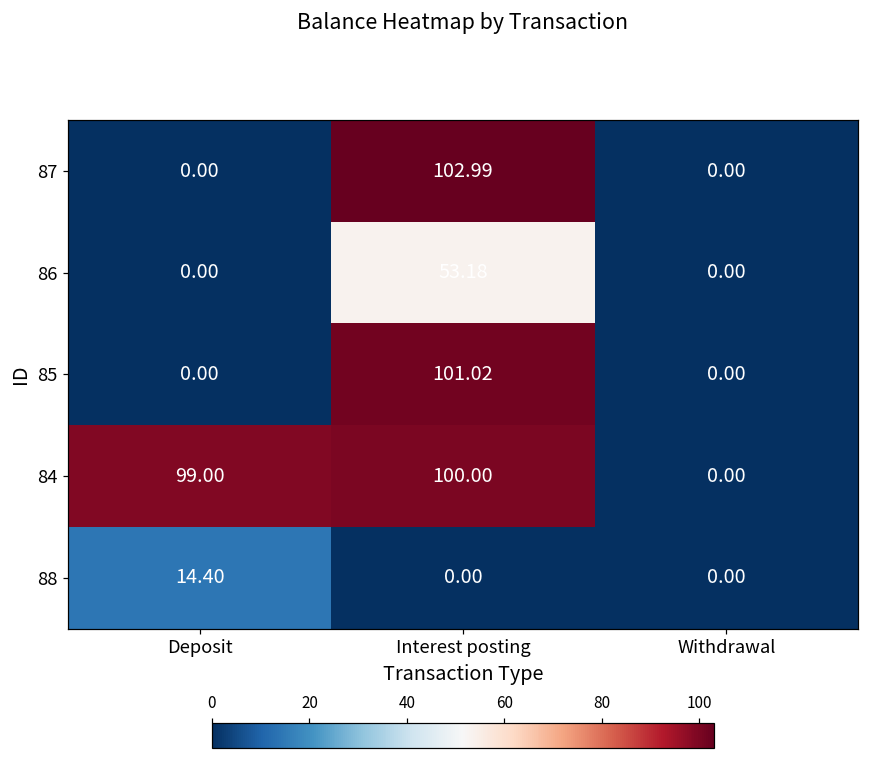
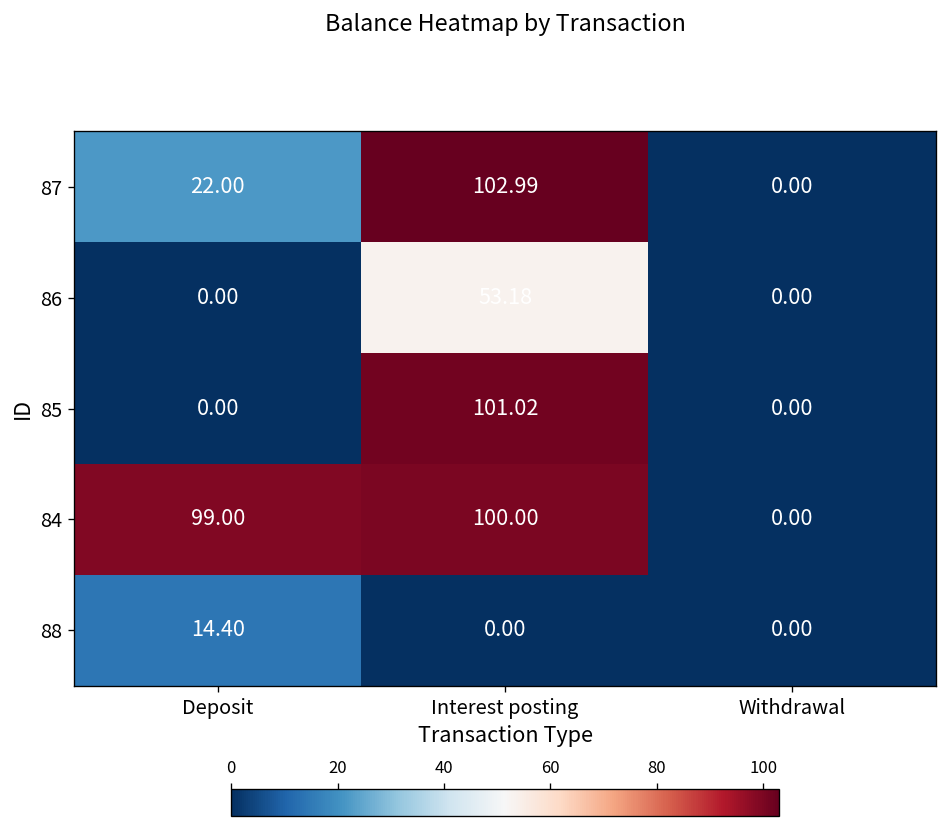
  {
    "87": {
-     "Deposit": 0.00,
+     "Deposit": 22.00,
      "Interest posting": 102.99,
      "Withdrawal": 0.00
    },
    "86": {
      "Deposit": 0.00,
      "Withdrawal": 0.00
    },
    "85": {
      "Deposit": 0.00,
      "Interest posting": 101.02,
      "Withdrawal": 0.00
    },
    "84": {
      "Deposit": 99.00,
      "Interest posting": 100.00,
      "Withdrawal": 0.00
    },
    "88": {
      "Deposit": 14.40,
      "Interest posting": 0.00,
      "Withdrawal": 0.00
    }
  }
